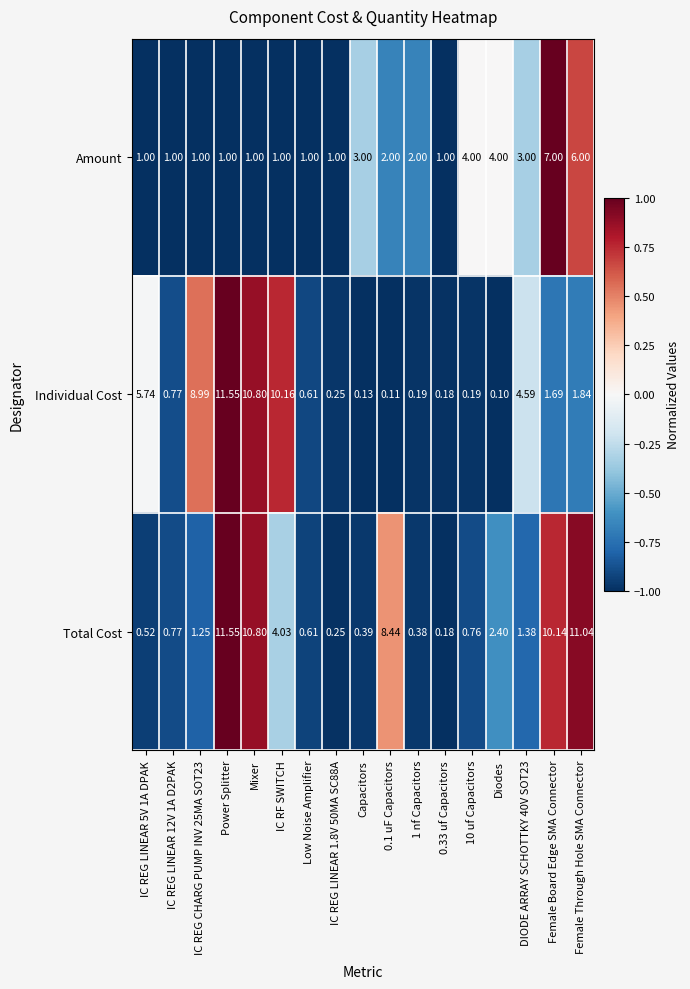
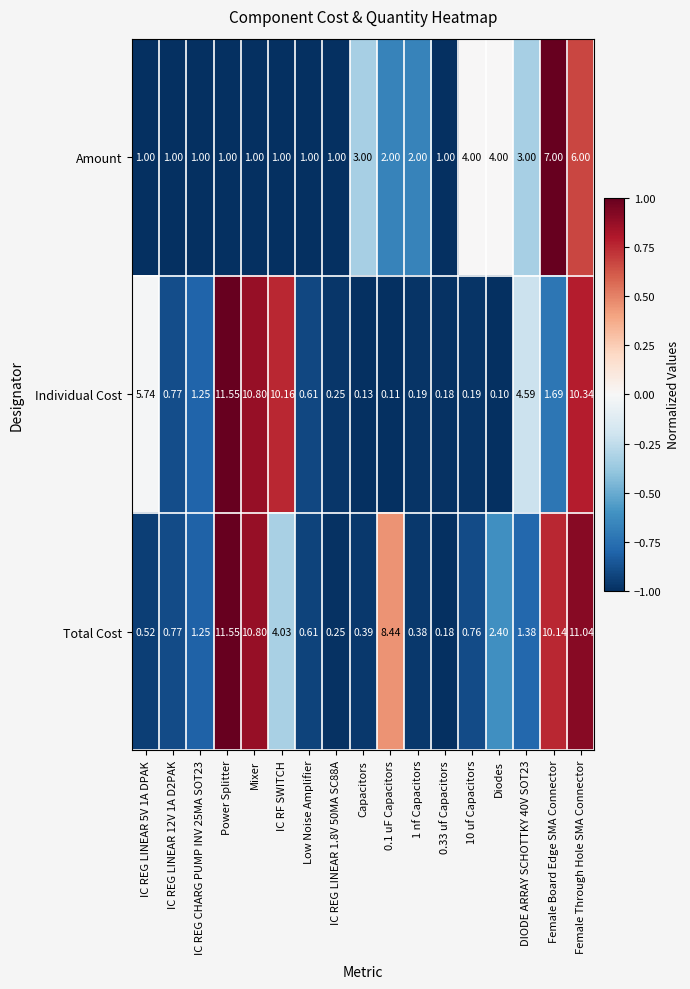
  {
    "Amount": {
      "IC REG LINEAR 5V 1A DPAK": 1.00,
      "IC REG LINEAR 12V 1A D2PAK": 1.00,
      "IC REG CHARG PUMP INV 25MA SOT23": 1.00,
      "Power Splitter": 1.00,
      "Mixer": 1.00,
      "IC RF SWITCH": 1.00,
      "Low Noise Amplifier": 1.00,
      "IC REG LINEAR 1.8V 50MA SC88A": 1.00,
      "Capacitors": 3.00,
      "0.1 uF Capacitors": 2.00,
      "1 nf Capacitors": 2.00,
      "0.33 uf Capacitors": 1.00,
      "10 uf Capacitors": 4.00,
      "Diodes": 4.00,
      "DIODE ARRAY SCHOTTKY 40V SOT23": 3.00,
      "Female Board Edge SMA Connector": 7.00,
      "Female Through Hole SMA Connector": 6.00
    },
    "Individual Cost": {
      "IC REG LINEAR 5V 1A DPAK": 5.74,
      "IC REG LINEAR 12V 1A D2PAK": 0.77,
-     "IC REG CHARG PUMP INV 25MA SOT23": 8.99,
+     "IC REG CHARG PUMP INV 25MA SOT23": 1.25,
      "Power Splitter": 11.55,
      "Mixer": 10.80,
      "IC RF SWITCH": 10.16,
      "Low Noise Amplifier": 0.61,
      "IC REG LINEAR 1.8V 50MA SC88A": 0.25,
      "Capacitors": 0.13,
      "0.1 uF Capacitors": 0.11,
      "1 nf Capacitors": 0.19,
      "0.33 uf Capacitors": 0.18,
      "10 uf Capacitors": 0.19,
      "Diodes": 0.10,
      "DIODE ARRAY SCHOTTKY 40V SOT23": 4.59,
      "Female Board Edge SMA Connector": 1.69,
-     "Female Through Hole SMA Connector": 1.84
+     "Female Through Hole SMA Connector": 10.34
    },
    "Total Cost": {
      "IC REG LINEAR 5V 1A DPAK": 0.52,
      "IC REG LINEAR 12V 1A D2PAK": 0.77,
      "IC REG CHARG PUMP INV 25MA SOT23": 1.25,
      "Power Splitter": 11.55,
      "Mixer": 10.80,
      "IC RF SWITCH": 4.03,
      "Low Noise Amplifier": 0.61,
      "IC REG LINEAR 1.8V 50MA SC88A": 0.25,
      "Capacitors": 0.39,
      "0.1 uF Capacitors": 8.44,
      "1 nf Capacitors": 0.38,
      "0.33 uf Capacitors": 0.18,
      "10 uf Capacitors": 0.76,
      "Diodes": 2.40,
      "DIODE ARRAY SCHOTTKY 40V SOT23": 1.38,
      "Female Board Edge SMA Connector": 10.14,
      "Female Through Hole SMA Connector": 11.04
    }
  }
